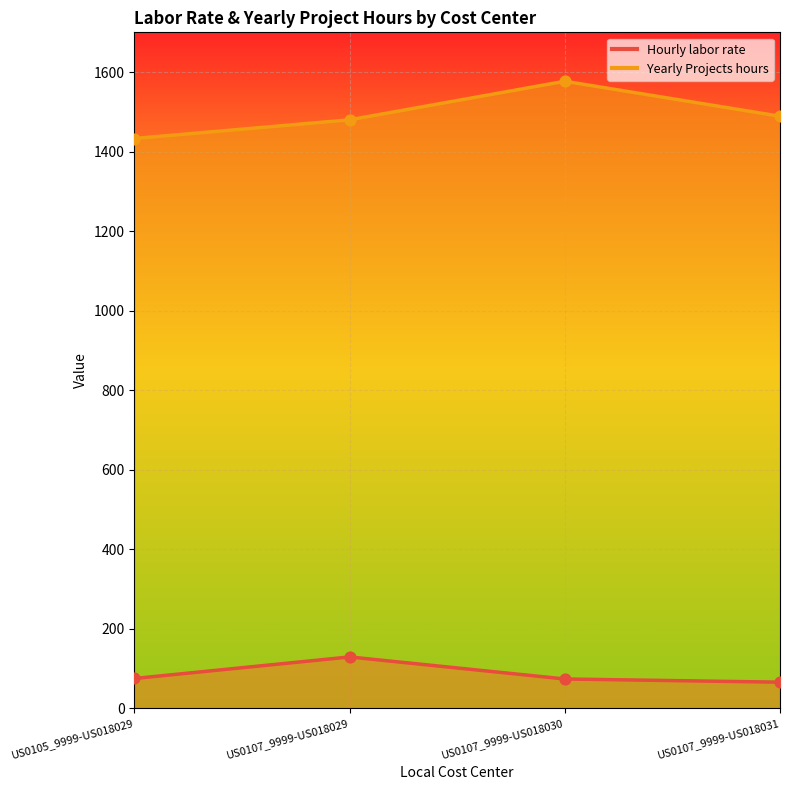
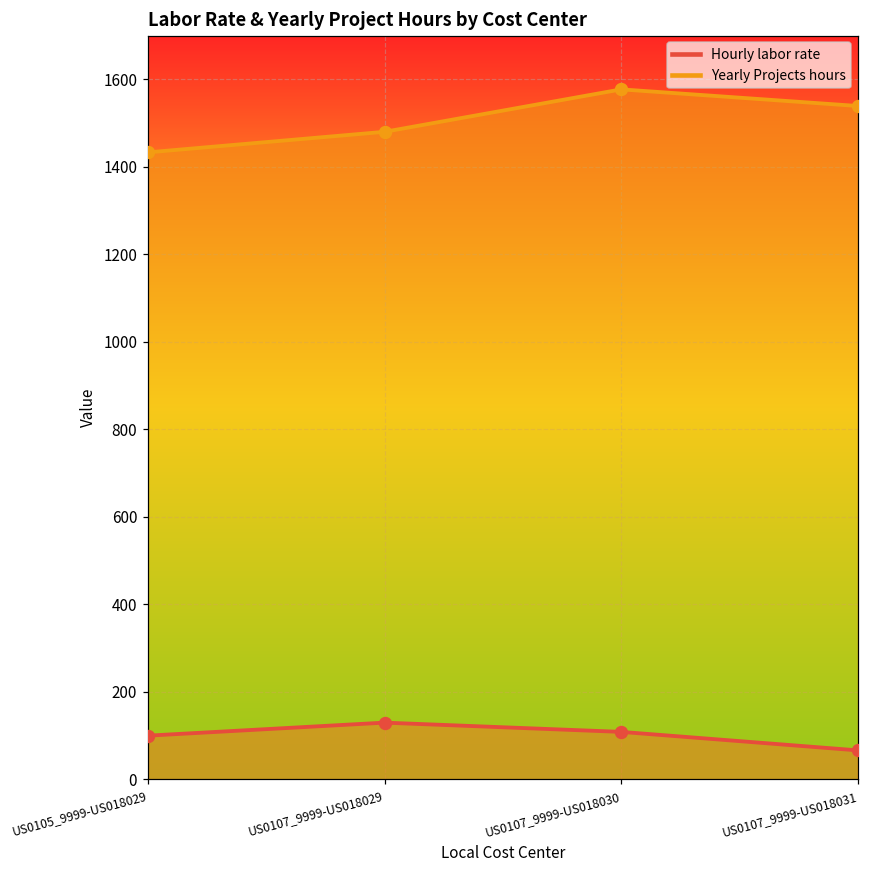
  {
    "Hourly labor rate": {
-     "US0105_9999-US018029": 80,
+     "US0105_9999-US018029": 100,
      "US0107_9999-US018029": 130,
-     "US0107_9999-US018030": 70,
+     "US0107_9999-US018030": 110,
      "US0107_9999-US018031": 70
    },
    "Yearly Projects hours": {
      "US0105_9999-US018029": 1430,
      "US0107_9999-US018029": 1480,
      "US0107_9999-US018030": 1580,
-     "US0107_9999-US018031": 1490
+     "US0107_9999-US018031": 1540
    }
  }
